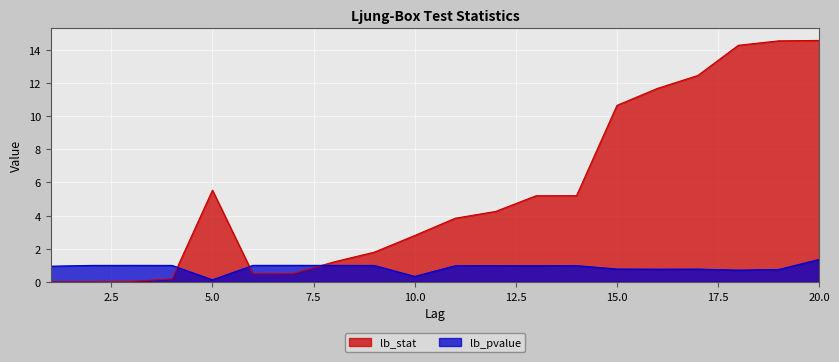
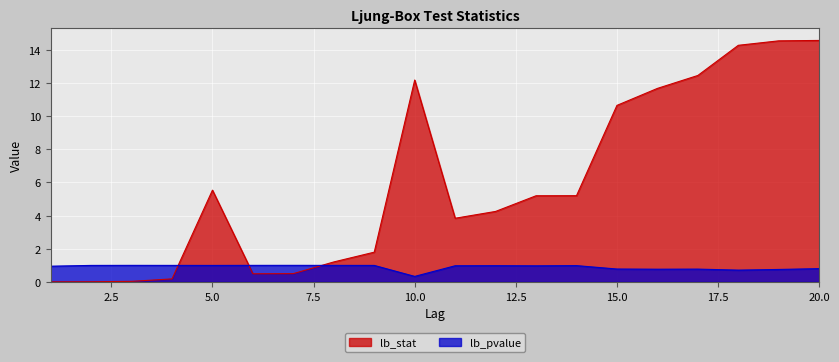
  {
    "lb_stat": {
      "5.0": 5.5,
-     "10.0": 2.8,
+     "10.0": 12.2,
      "15.0": 10.6,
      "20.0": 14.6
    },
    "lb_pvalue": {
-     "5.0": 0.1,
+     "5.0": 1.0,
      "10.0": 0.3,
      "15.0": 0.8,
-     "20.0": 1.4
+     "20.0": 0.8
    }
  }
